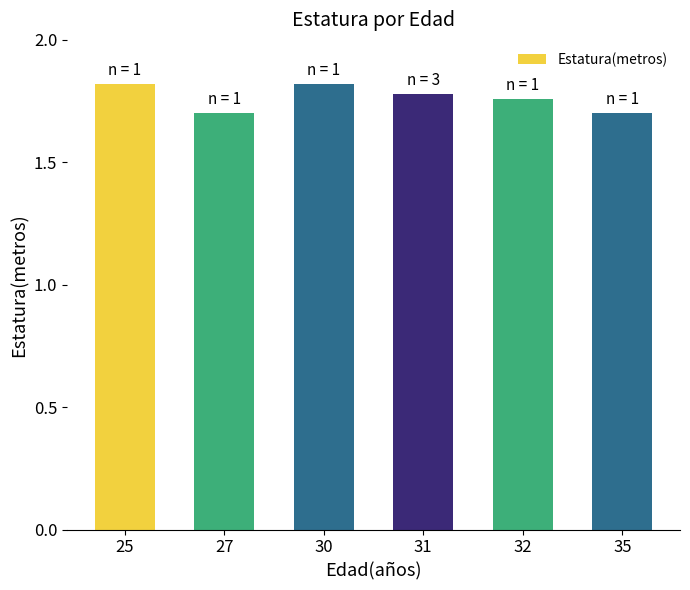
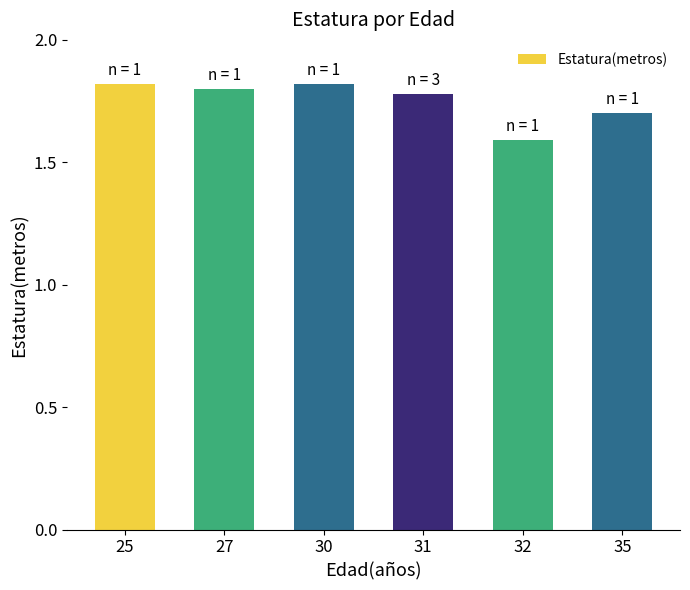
  {
-   "27": 1.7,
-   "32": 1.76
+   "27": 1.8,
+   "32": 1.59
  }
